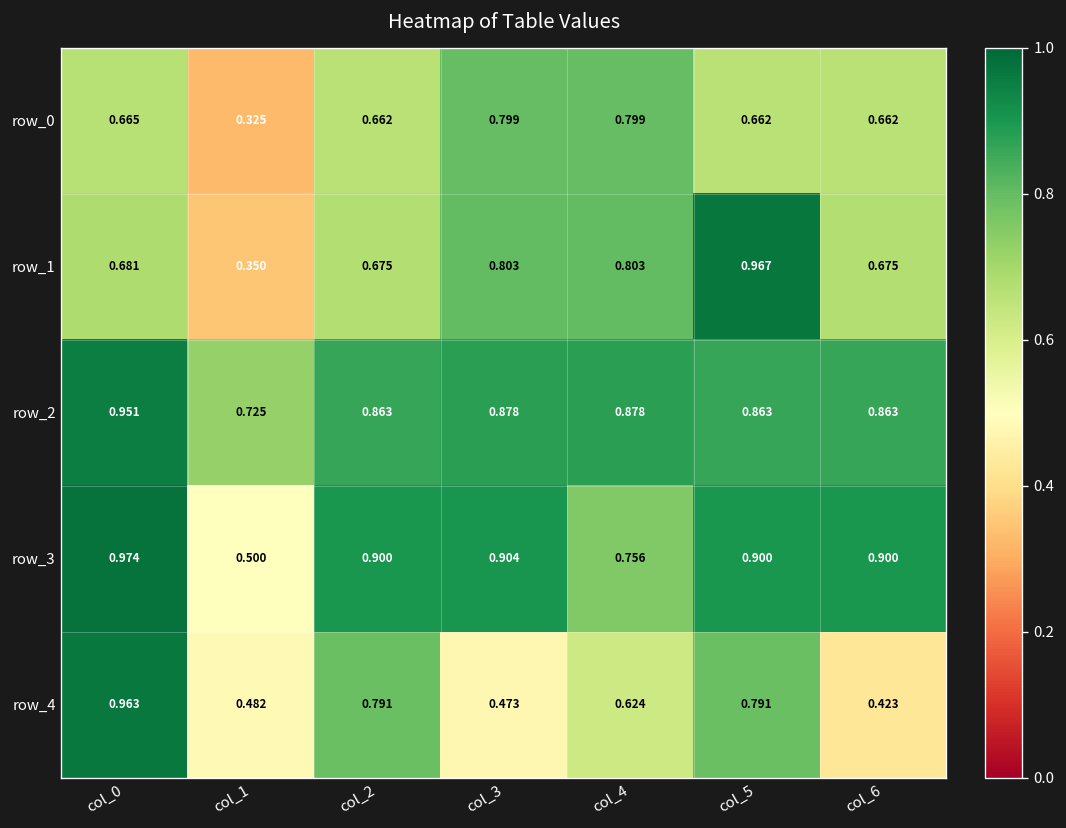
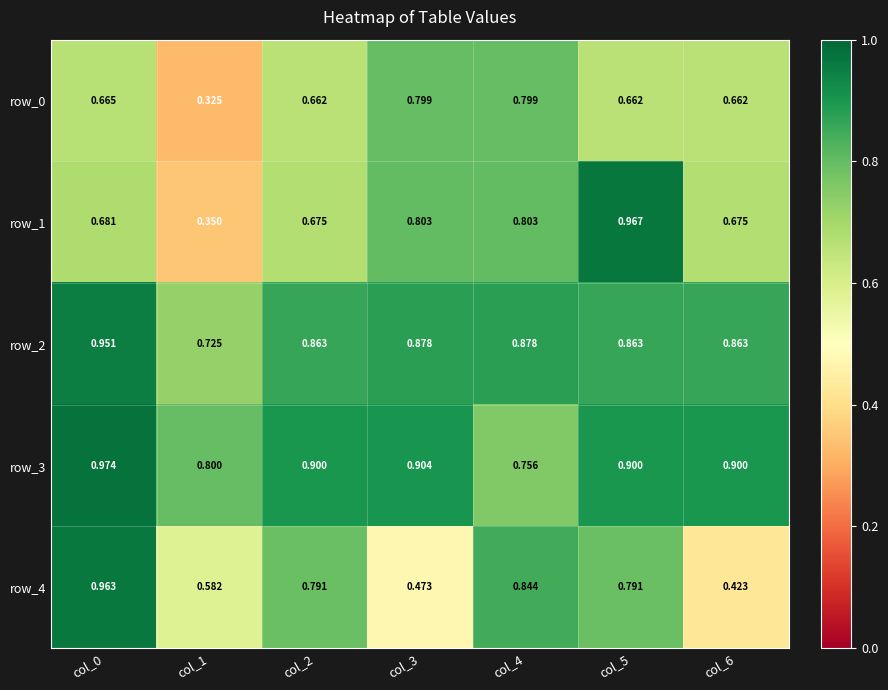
  {
    "row_0": {
      "col_0": 0.665,
      "col_1": 0.325,
      "col_2": 0.662,
      "col_3": 0.799,
      "col_4": 0.799,
      "col_5": 0.662,
      "col_6": 0.662
    },
    "row_1": {
      "col_0": 0.681,
      "col_1": 0.350,
      "col_2": 0.675,
      "col_3": 0.803,
      "col_4": 0.803,
      "col_5": 0.967,
      "col_6": 0.675
    },
    "row_2": {
      "col_0": 0.951,
      "col_1": 0.725,
      "col_2": 0.863,
      "col_3": 0.878,
      "col_4": 0.878,
      "col_5": 0.863,
      "col_6": 0.863
    },
    "row_3": {
      "col_0": 0.974,
-     "col_1": 0.500,
+     "col_1": 0.800,
      "col_2": 0.900,
      "col_3": 0.904,
      "col_4": 0.756,
      "col_5": 0.900,
      "col_6": 0.900
    },
    "row_4": {
      "col_0": 0.963,
-     "col_1": 0.482,
+     "col_1": 0.582,
      "col_2": 0.791,
      "col_3": 0.473,
-     "col_4": 0.624,
+     "col_4": 0.844,
      "col_5": 0.791,
      "col_6": 0.423
    }
  }
